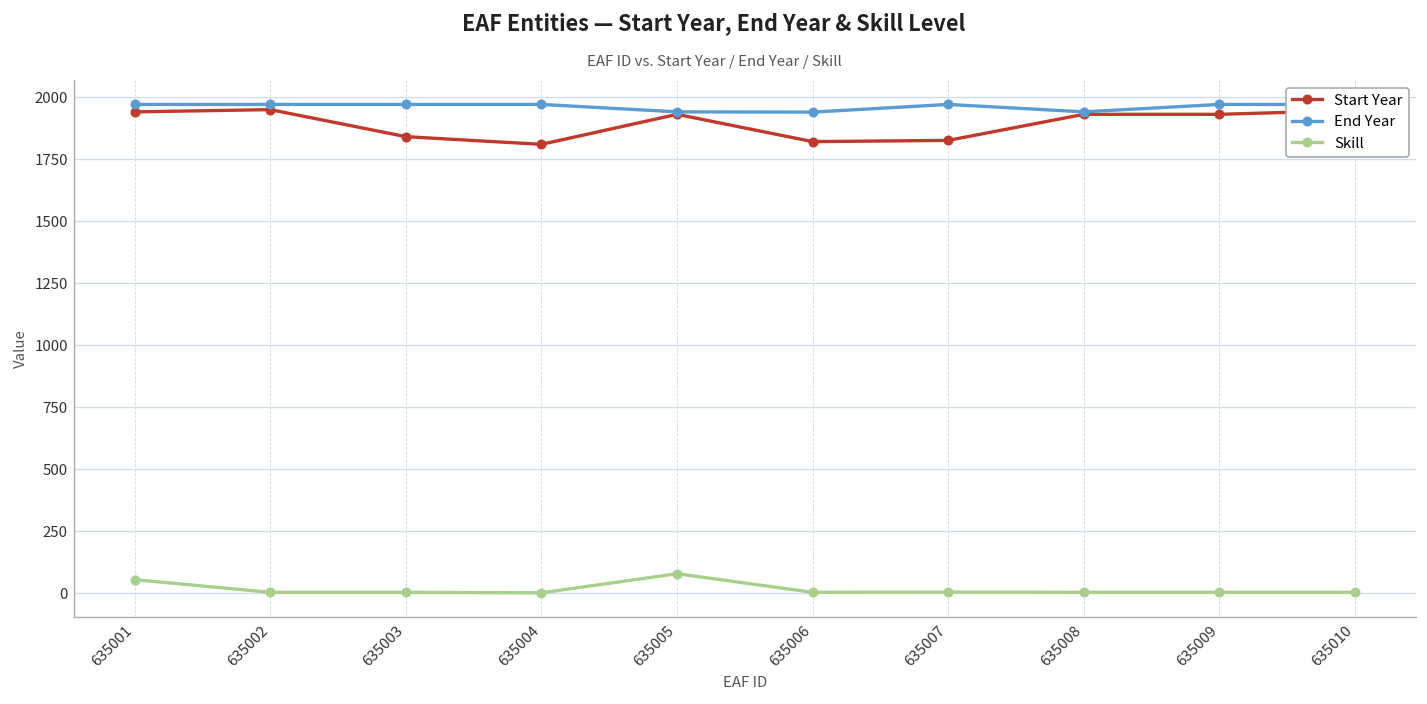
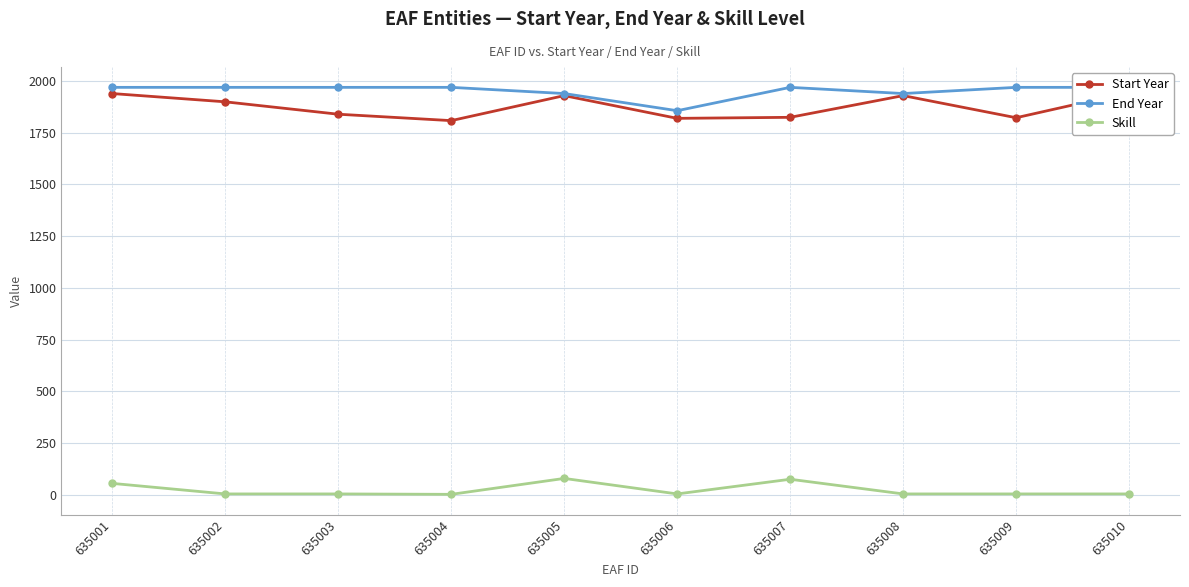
  {
    "Start Year": {
      "635001": 1940,
-     "635002": 1950,
+     "635002": 1900,
      "635003": 1840,
      "635004": 1810,
      "635006": 1820,
      "635007": 1830,
-     "635009": 1930
+     "635009": 1820
    },
    "End Year": {
      "635001": 1970,
      "635002": 1970,
      "635003": 1970,
      "635004": 1970,
-     "635006": 1940,
+     "635006": 1860,
      "635007": 1970,
      "635009": 1970
    },
    "Skill": {
      "635001": 50,
      "635002": 0,
      "635003": 0,
      "635004": 0,
      "635005": 80,
      "635006": 0,
-     "635007": 0,
+     "635007": 70,
      "635008": 0,
      "635009": 0,
      "635010": 0
    }
  }
